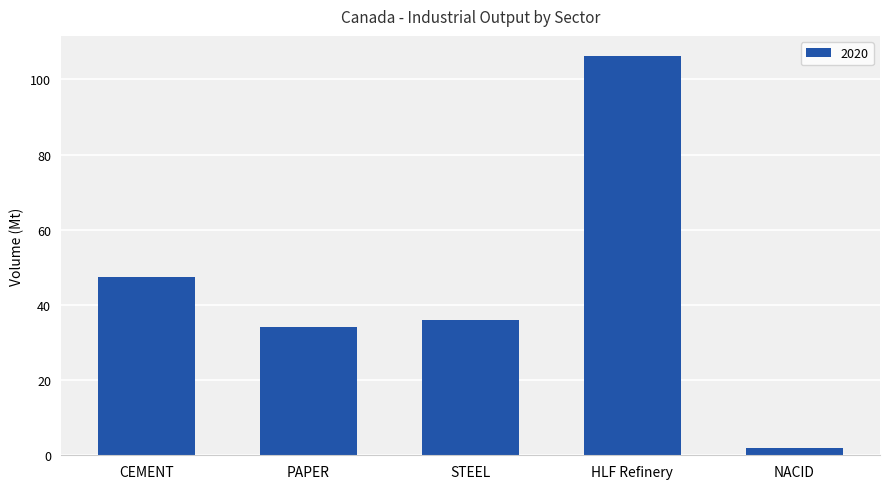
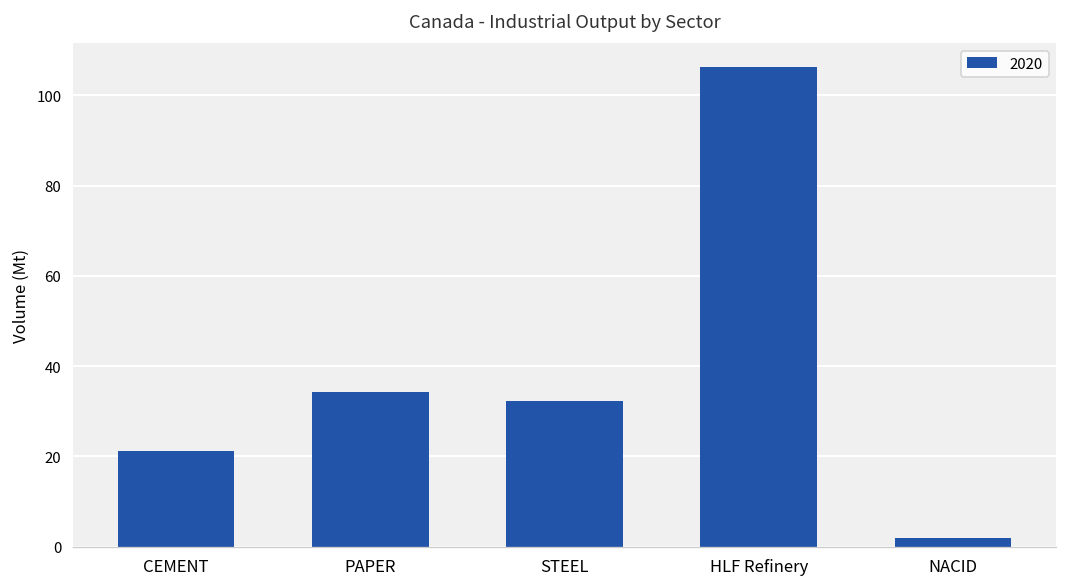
  {
-   "CEMENT": 48,
+   "CEMENT": 21,
    "PAPER": 34,
-   "STEEL": 36,
+   "STEEL": 32,
    "HLF Refinery": 106,
    "NACID": 2
  }
